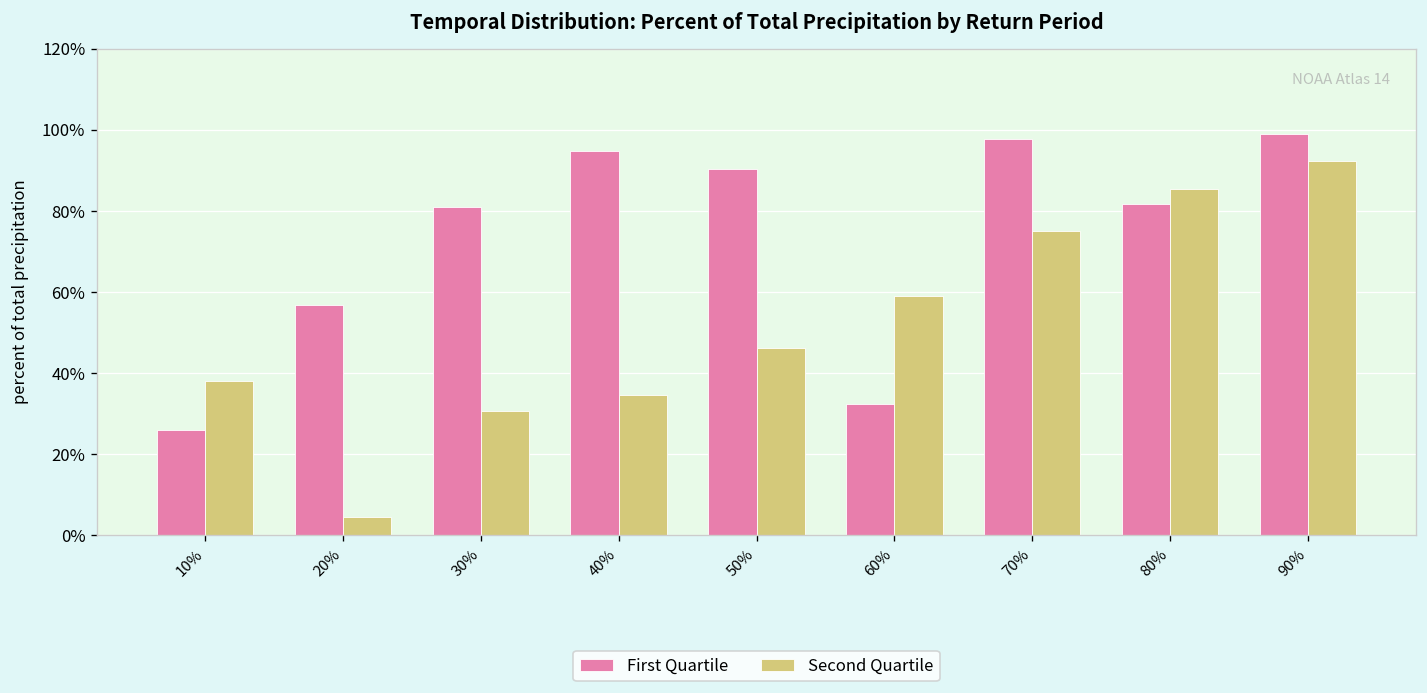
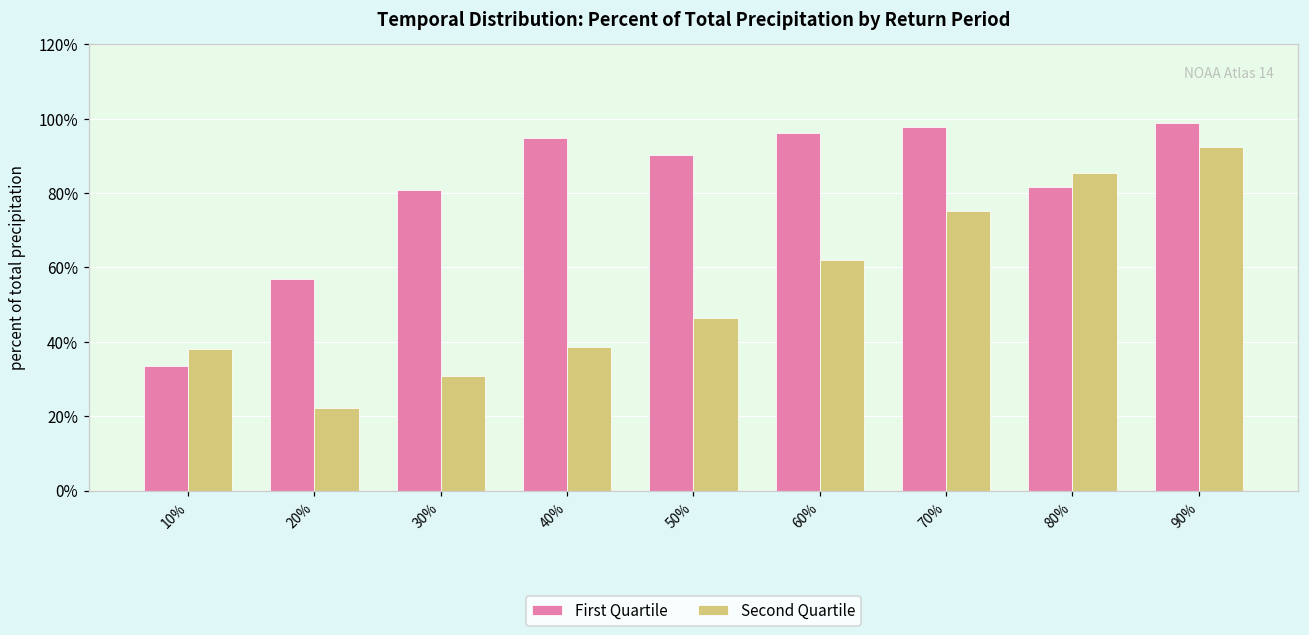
  {
    "First Quartile": {
-     "10%": "26%",
+     "10%": "34%",
      "20%": "57%",
      "30%": "81%",
      "40%": "95%",
      "50%": "90%",
-     "60%": "32%",
+     "60%": "96%",
      "70%": "98%",
      "80%": "82%",
      "90%": "99%"
    },
    "Second Quartile": {
      "10%": "38%",
-     "20%": "5%",
+     "20%": "22%",
      "30%": "31%",
-     "40%": "35%",
+     "40%": "39%",
      "50%": "46%",
-     "60%": "59%",
+     "60%": "62%",
      "70%": "75%",
      "80%": "86%",
      "90%": "92%"
    }
  }
